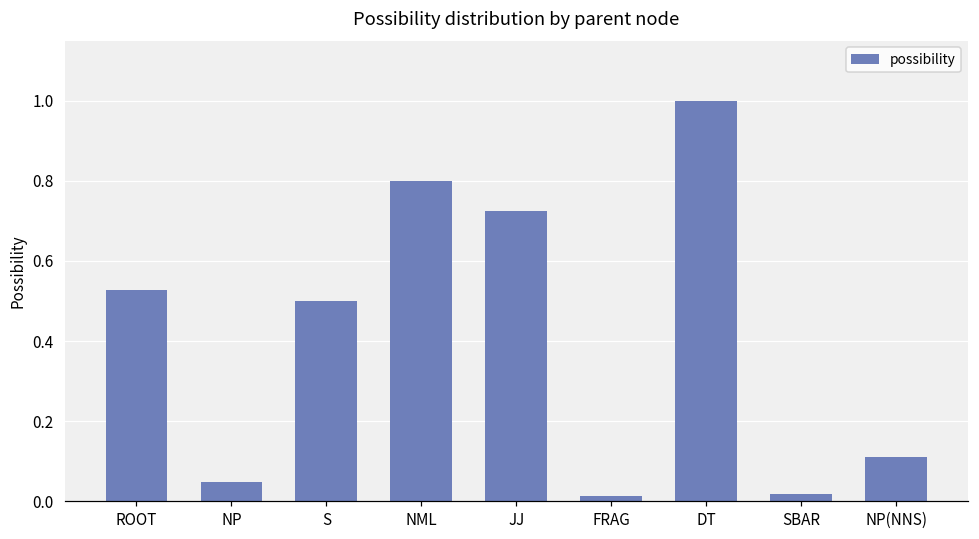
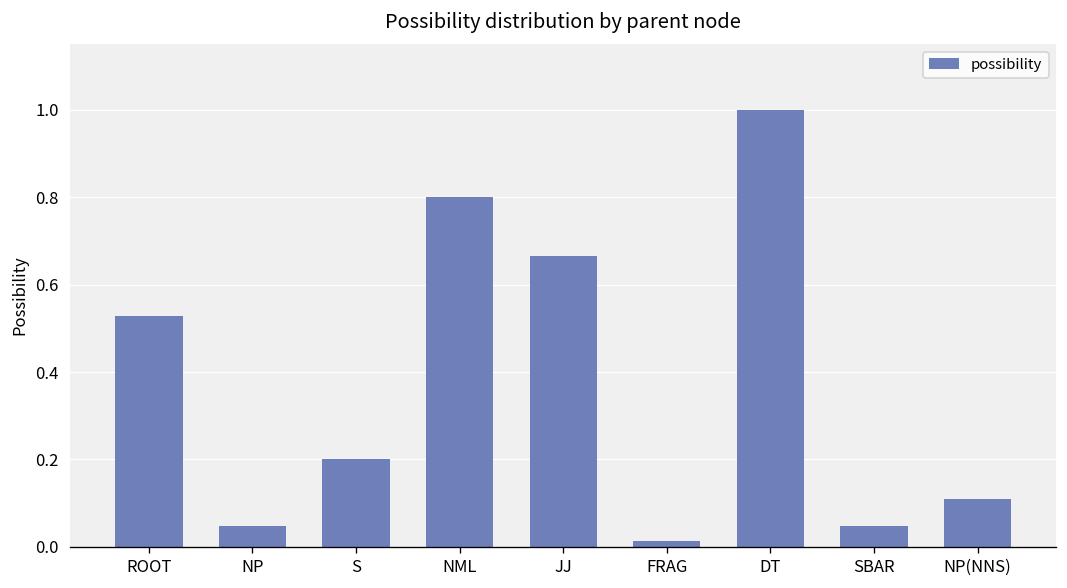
  {
    "ROOT": 0.53,
    "NP": 0.05,
-   "S": 0.5,
+   "S": 0.2,
    "NML": 0.80,
-   "JJ": 0.72,
+   "JJ": 0.67,
    "FRAG": 0.01,
    "DT": 1.00,
-   "SBAR": 0.02,
+   "SBAR": 0.05,
    "NP(NNS)": 0.11
  }
